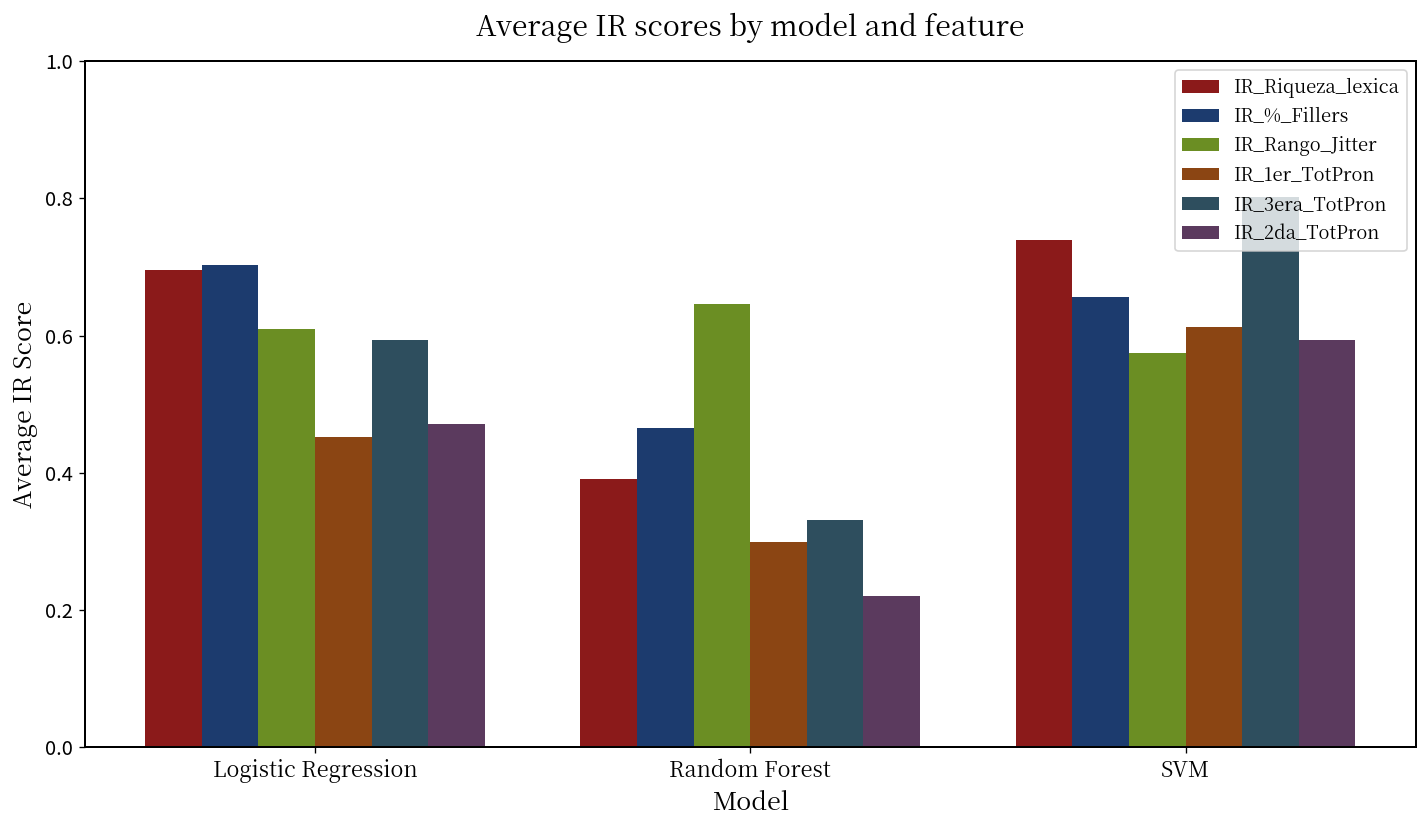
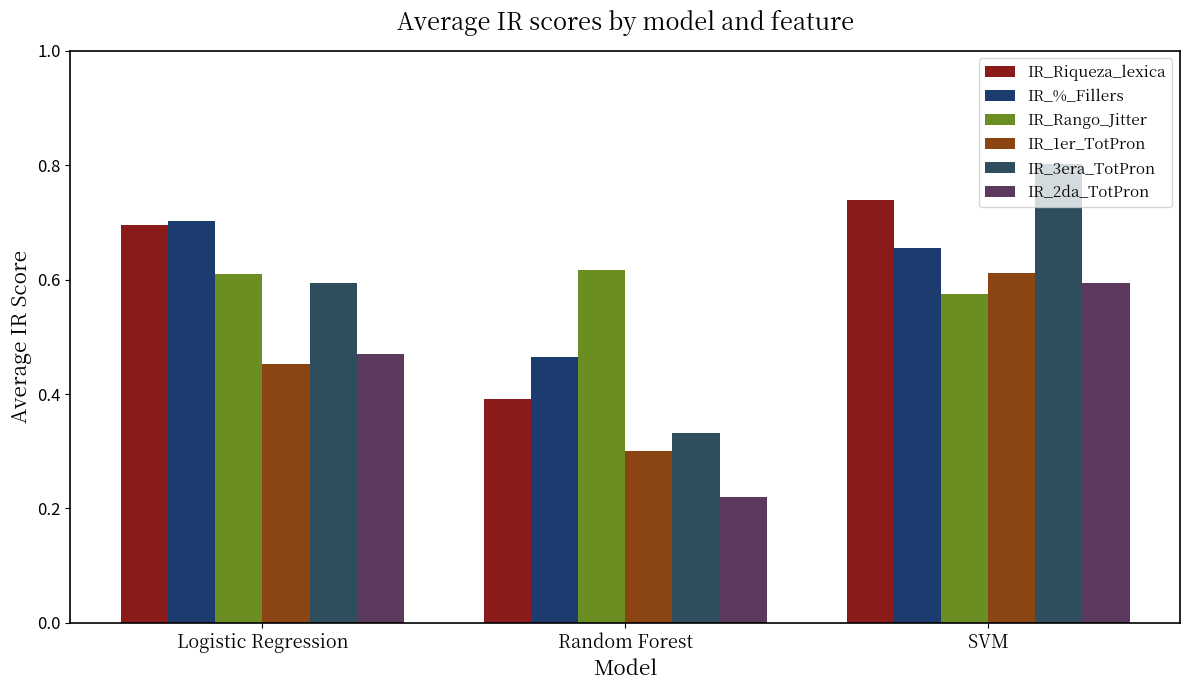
  {
    "IR_Rango_Jitter": {
      "Logistic Regression": 0.61,
-     "Random Forest": 0.65,
+     "Random Forest": 0.62,
      "SVM": 0.57
    }
  }
